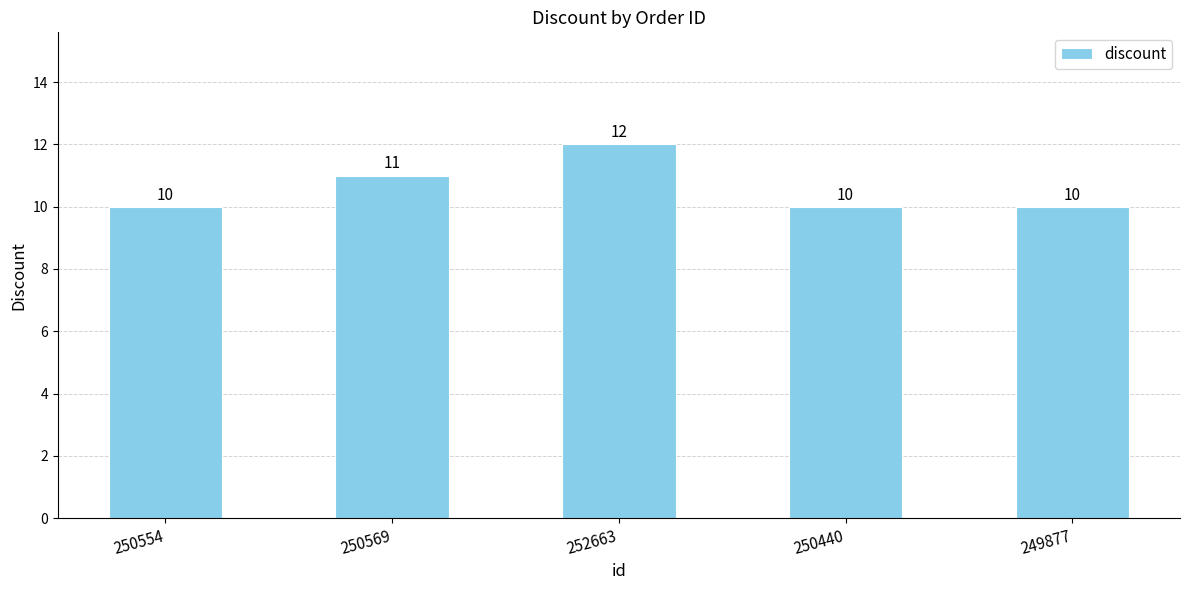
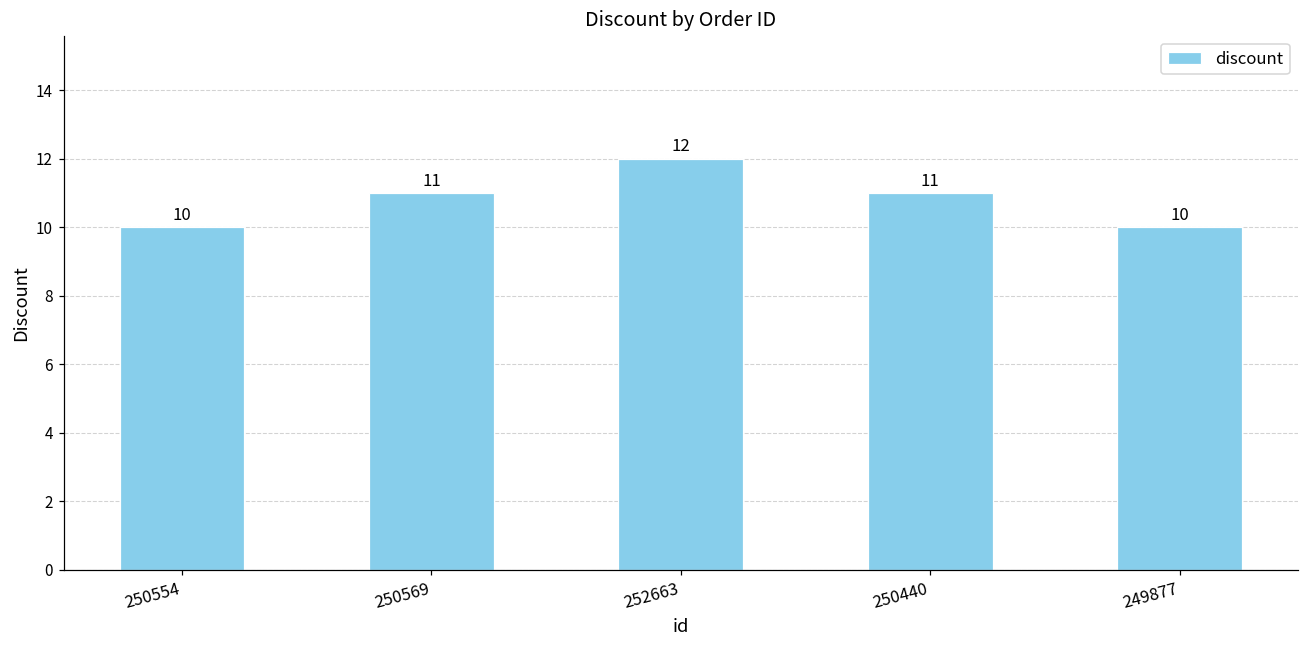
  {
    "250554": 10,
    "250569": 11,
    "252663": 12,
-   "250440": 10,
+   "250440": 11,
    "249877": 10
  }
